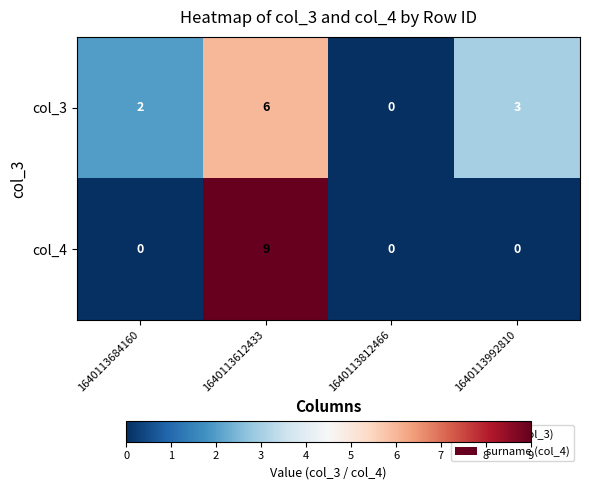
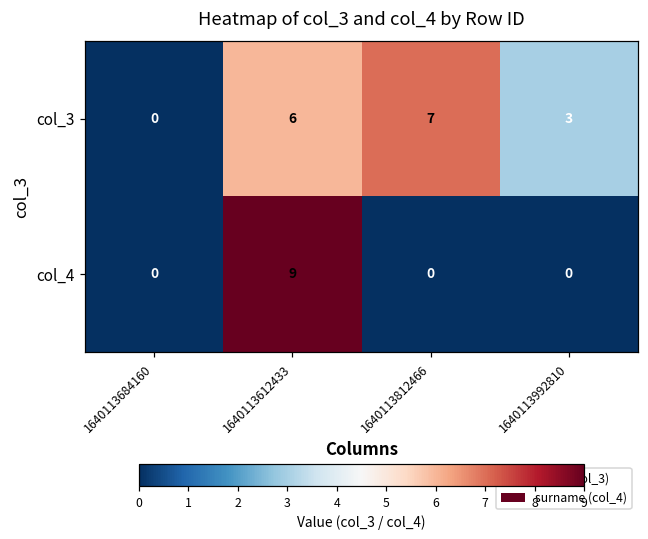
  {
    "col_3": {
-     "1640113684160": 2,
+     "1640113684160": 0,
      "1640113612433": 6,
-     "1640113812466": 0,
+     "1640113812466": 7,
      "1640113992810": 3
    },
    "col_4": {
      "1640113684160": 0,
      "1640113612433": 9,
      "1640113812466": 0,
      "1640113992810": 0
    }
  }
